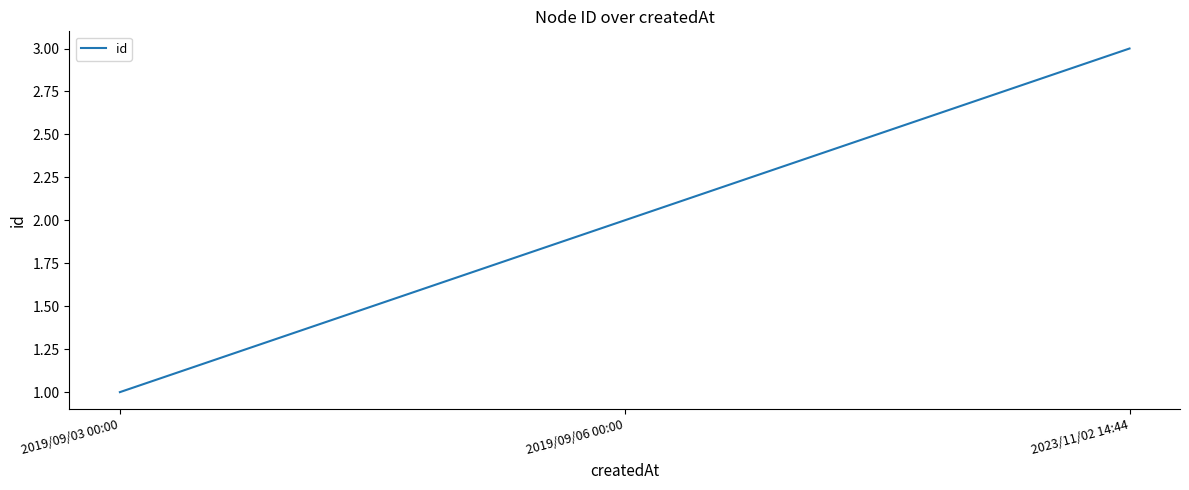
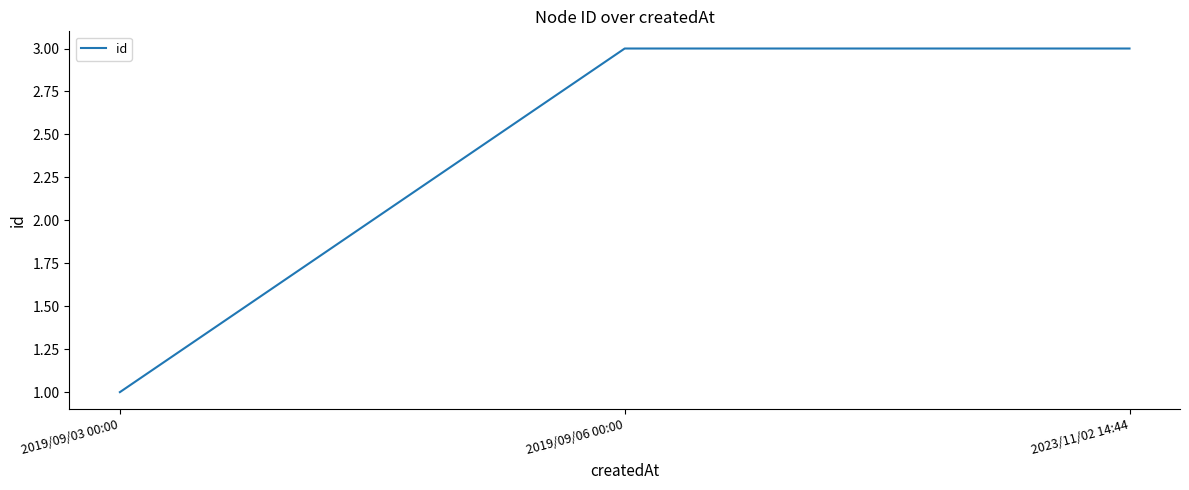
  {
    "2019/09/03 00:00": 1,
-   "2019/09/06 00:00": 2,
+   "2019/09/06 00:00": 3,
    "2023/11/02 14:44": 3
  }
